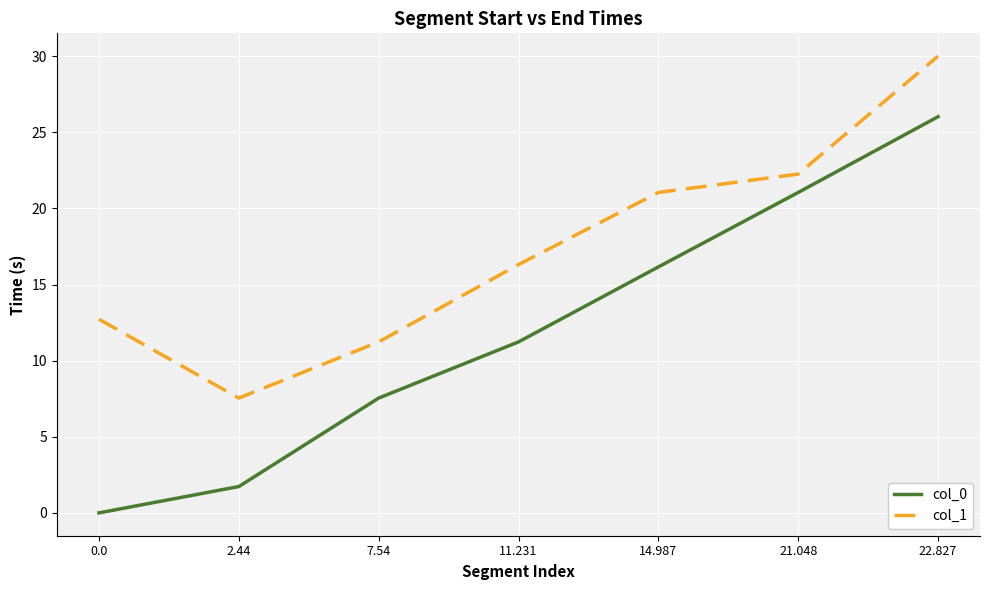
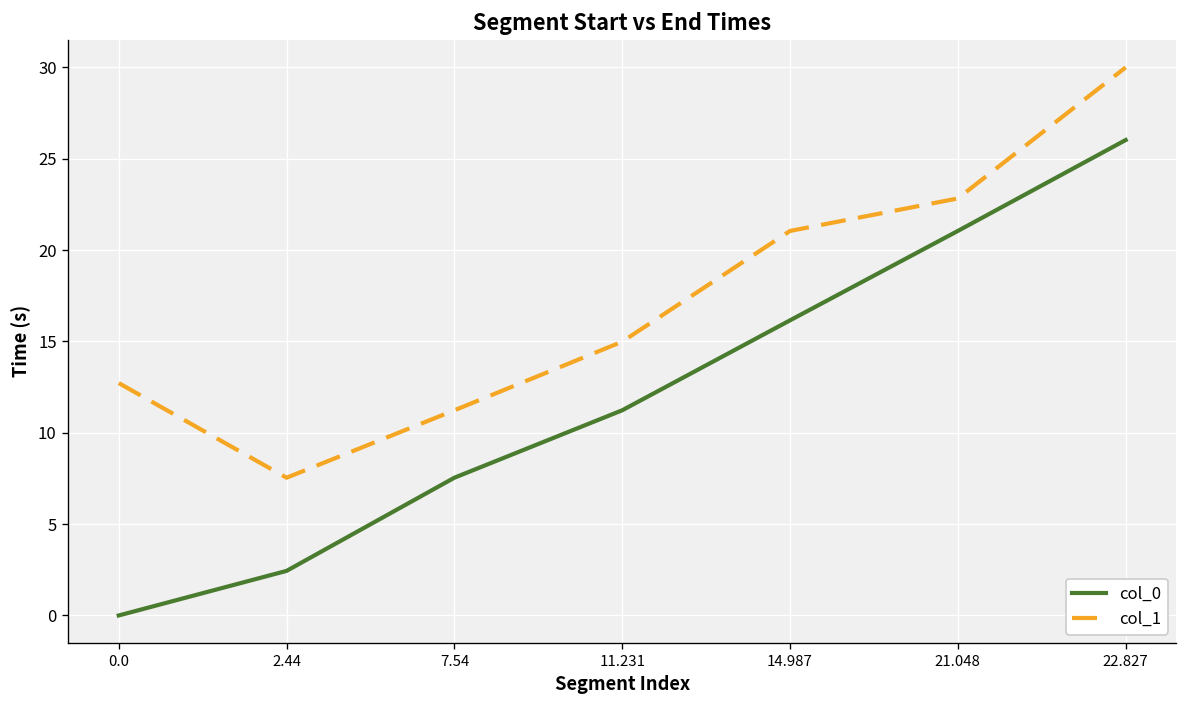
  {
    "col_0": {
      "0.0": 0.0,
-     "2.44": 1.7,
+     "2.44": 2.4,
      "7.54": 7.5,
      "11.231": 11.2,
      "14.987": 16.2,
      "21.048": 21.0,
      "22.827": 26.0
    },
    "col_1": {
      "0.0": 12.7,
      "2.44": 7.5,
      "7.54": 11.2,
-     "11.231": 16.3,
+     "11.231": 15.0,
      "14.987": 21.0,
-     "21.048": 22.3,
+     "21.048": 22.8,
      "22.827": 30.0
    }
  }
